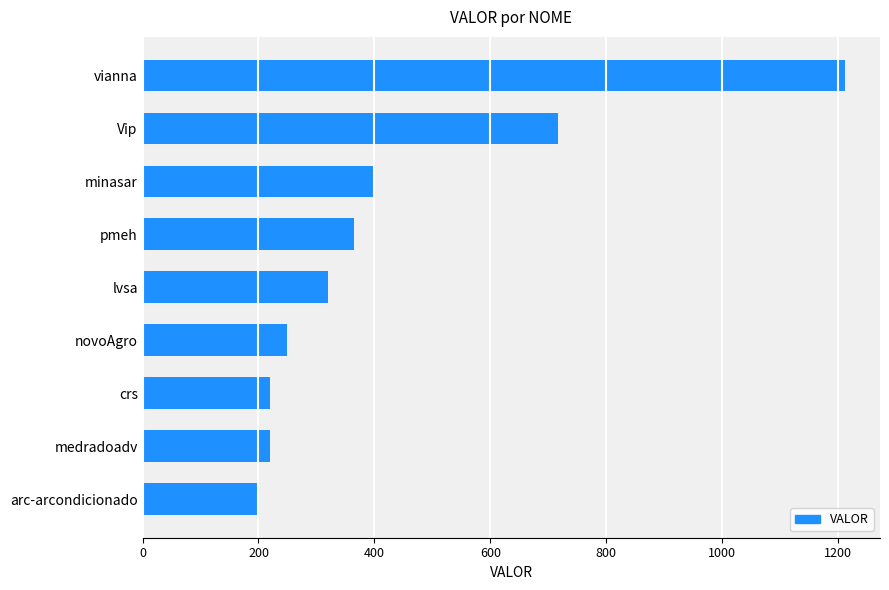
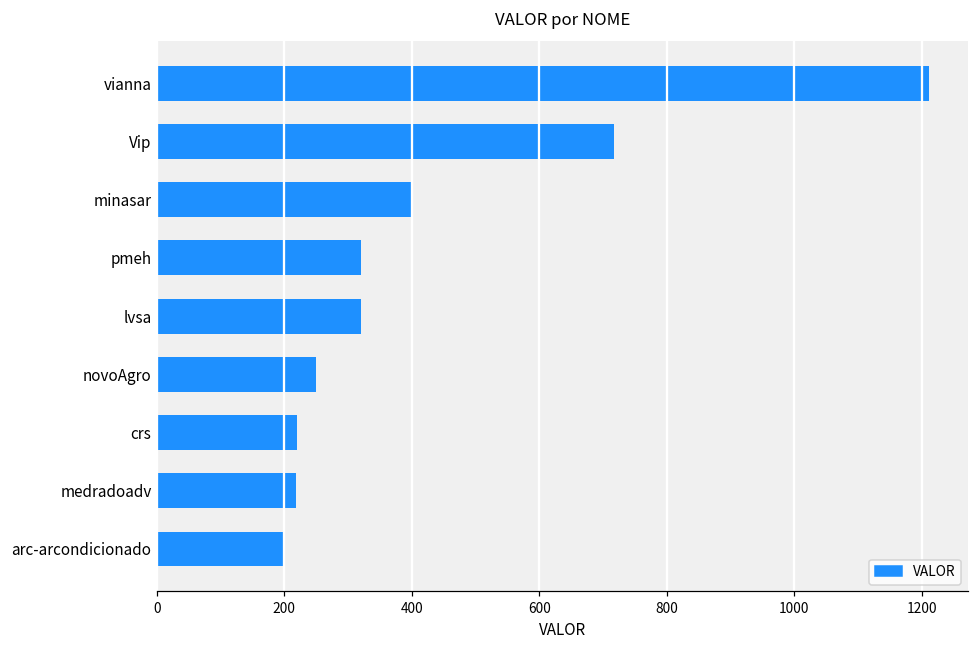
  {
    "vianna": 1210,
    "Vip": 720,
    "minasar": 400,
-   "pmeh": 360,
+   "pmeh": 320,
    "lvsa": 320,
    "novoAgro": 250,
    "crs": 220,
    "medradoadv": 220,
    "arc-arcondicionado": 200
  }
